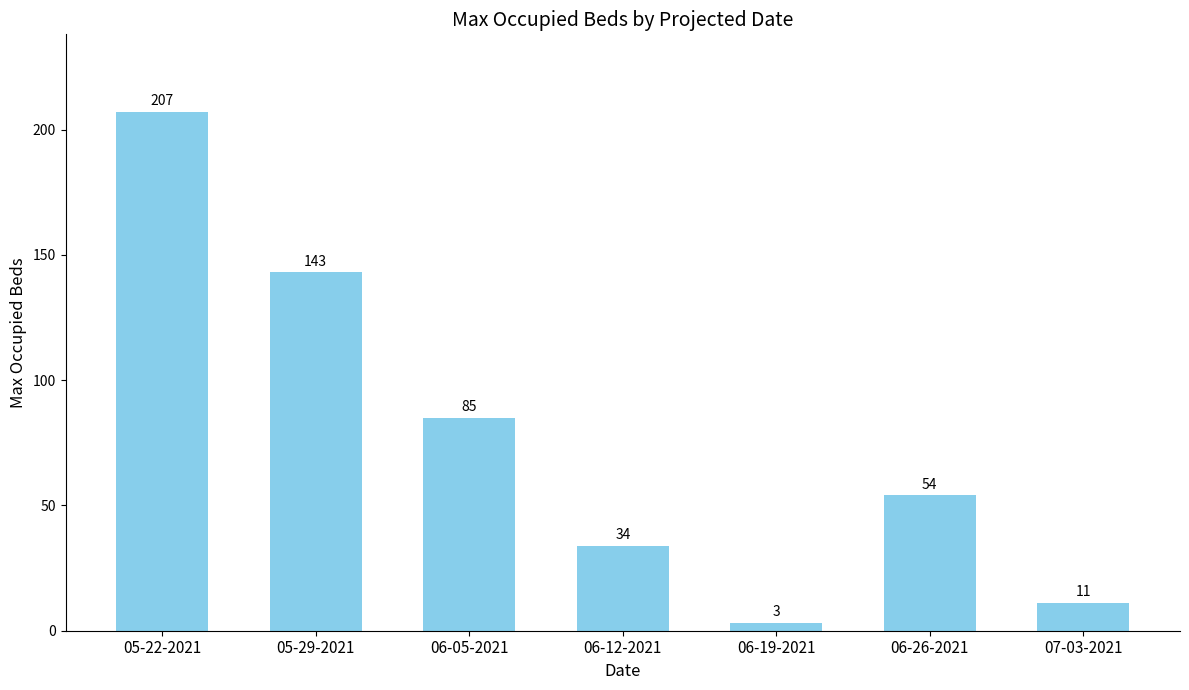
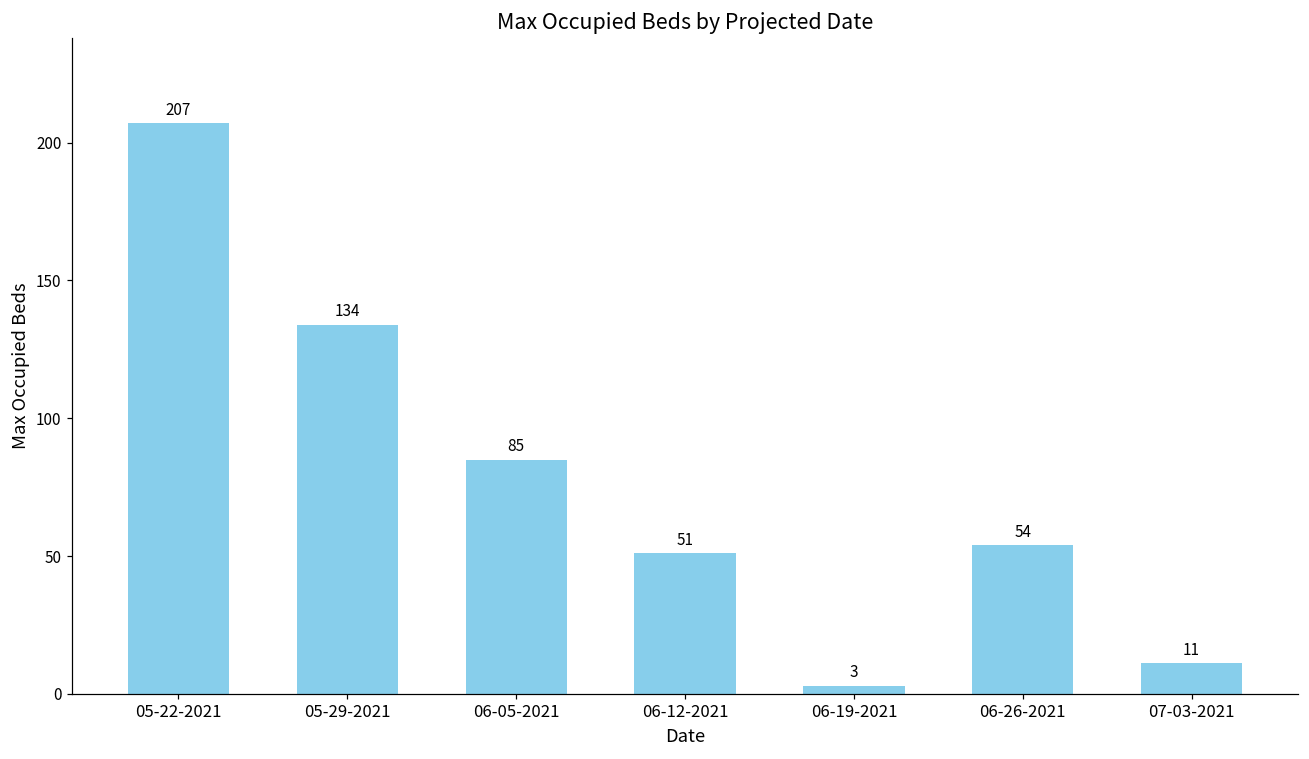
  {
    "05-22-2021": 207,
-   "05-29-2021": 143,
+   "05-29-2021": 134,
    "06-05-2021": 85,
-   "06-12-2021": 34,
+   "06-12-2021": 51,
    "06-19-2021": 3,
    "06-26-2021": 54,
    "07-03-2021": 11
  }
